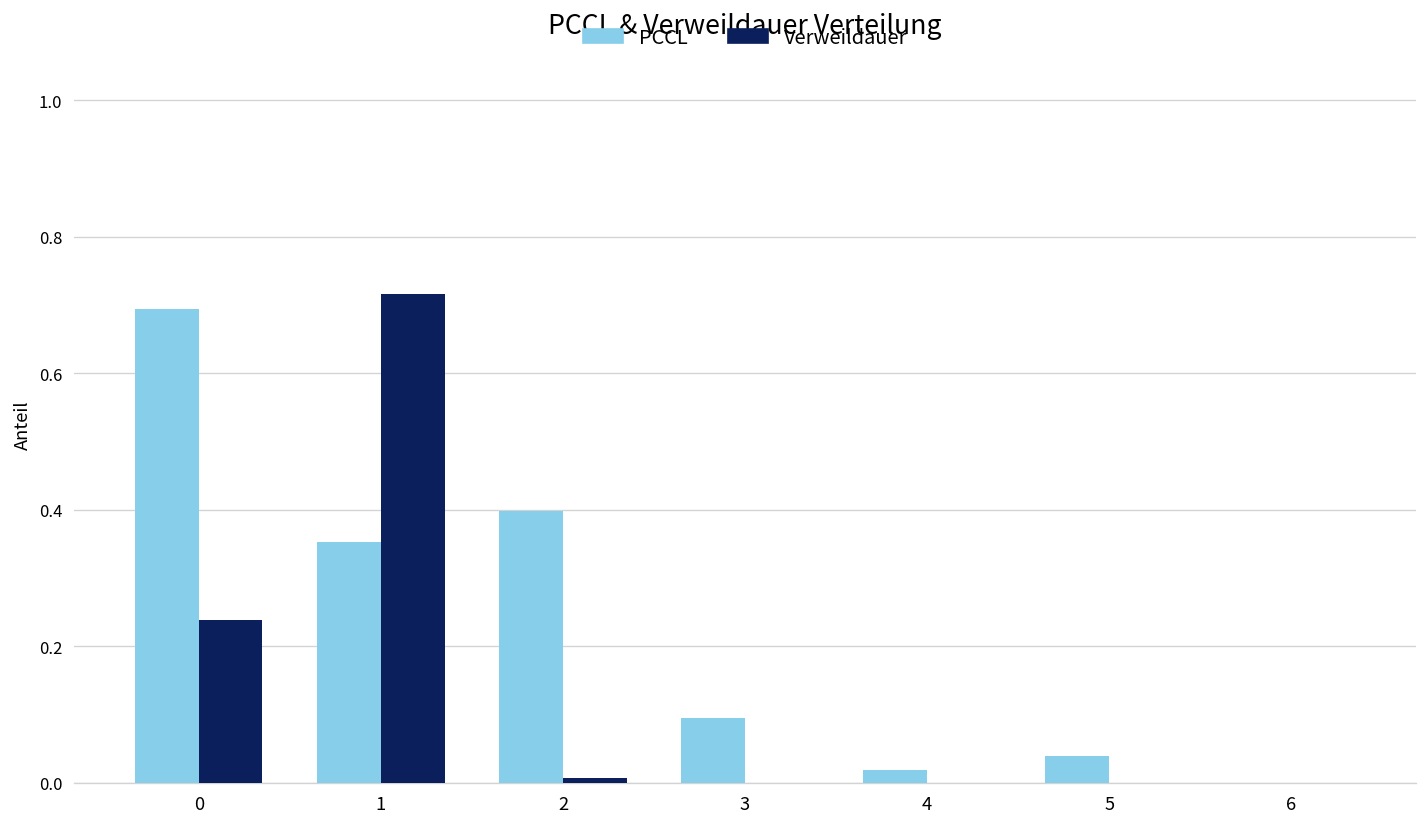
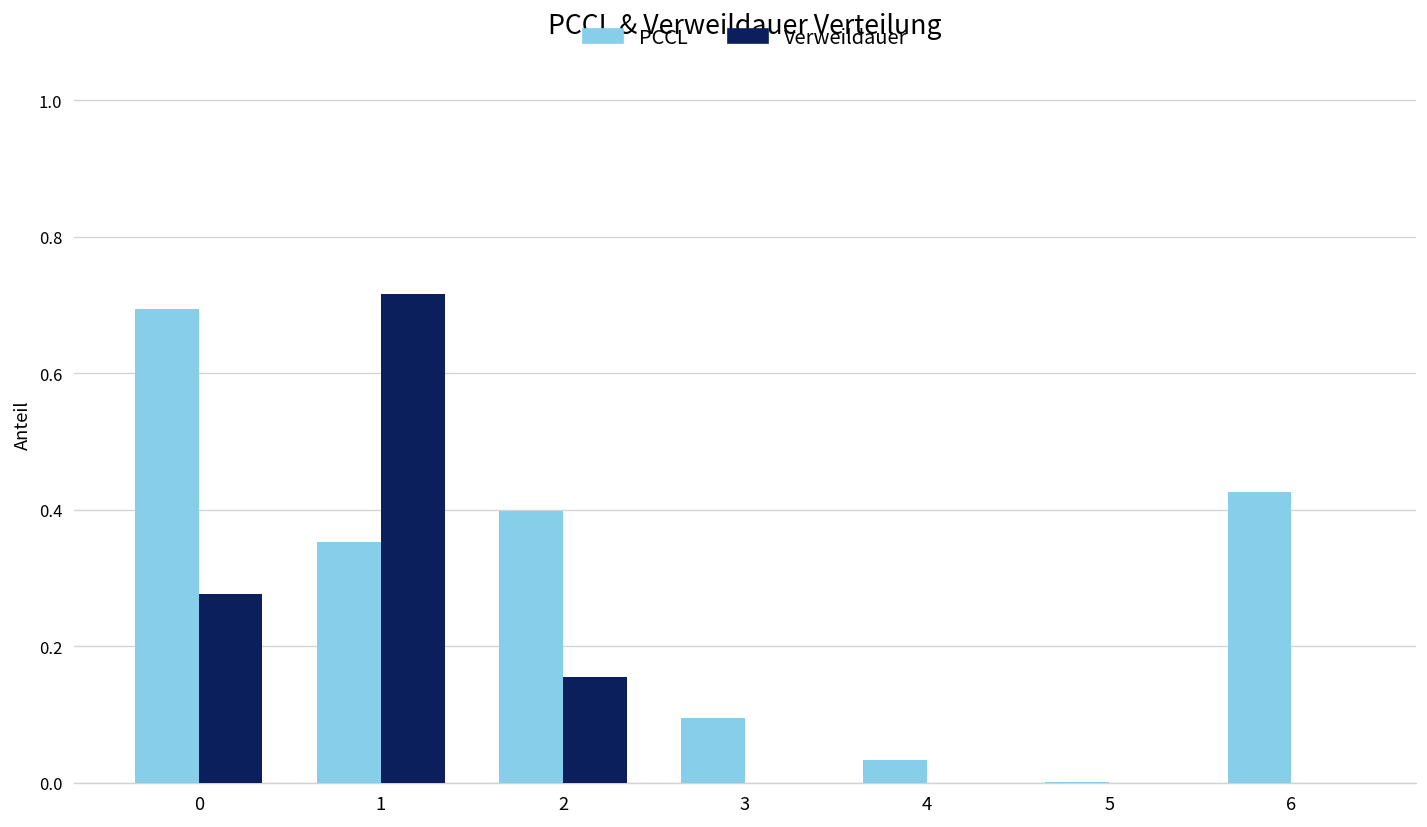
  {
    "PCCL": {
      "0": 0.69,
      "1": 0.35,
      "2": 0.40,
      "3": 0.10,
-     "4": 0.02,
-     "5": 0.04,
-     "6": 0.00
+     "4": 0.03,
+     "5": 0.00,
+     "6": 0.43
    },
    "Verweildauer": {
-     "0": 0.24,
+     "0": 0.28,
      "1": 0.72,
-     "2": 0.01,
+     "2": 0.16,
      "3": 0.00,
      "4": 0.00,
      "5": 0.00,
      "6": 0.00
    }
  }
